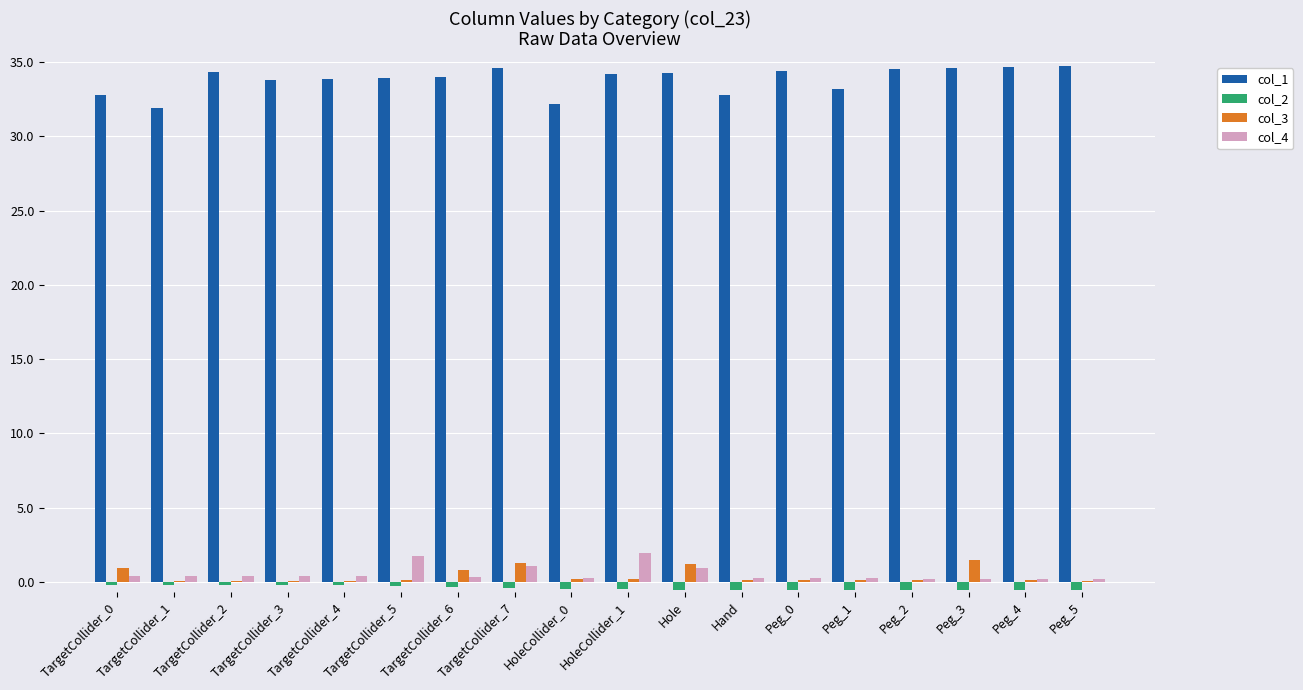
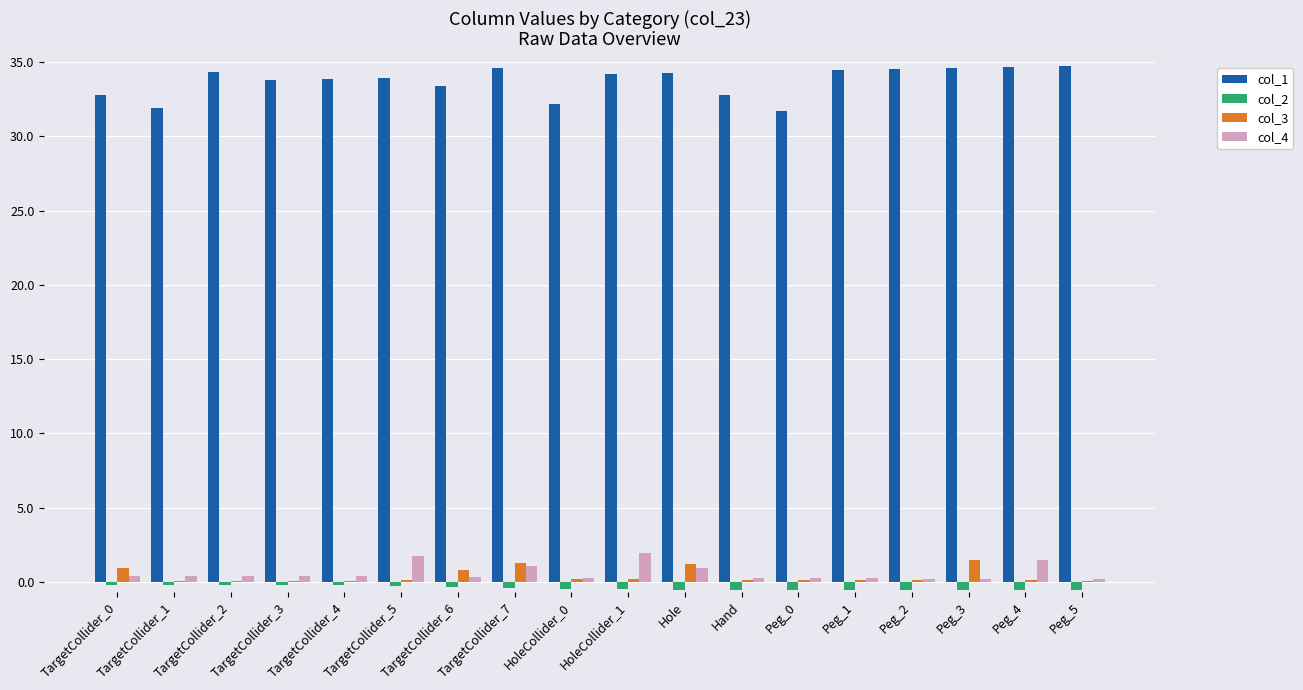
  {
    "col_1": {
      "TargetCollider_0": 32.8,
      "TargetCollider_1": 31.9,
      "TargetCollider_2": 34.4,
      "TargetCollider_3": 33.8,
      "TargetCollider_4": 33.9,
      "TargetCollider_5": 33.9,
-     "TargetCollider_6": 34.0,
+     "TargetCollider_6": 33.4,
      "TargetCollider_7": 34.6,
      "HoleCollider_0": 32.2,
      "HoleCollider_1": 34.2,
      "Hole": 34.3,
      "Hand": 32.8,
-     "Peg_0": 34.4,
-     "Peg_1": 33.2,
+     "Peg_0": 31.7,
+     "Peg_1": 34.5,
      "Peg_2": 34.5,
      "Peg_3": 34.6,
      "Peg_4": 34.7,
      "Peg_5": 34.7
    },
    "col_2": {
      "TargetCollider_0": -0.2,
      "TargetCollider_1": -0.2,
      "TargetCollider_2": -0.2,
      "TargetCollider_3": -0.2,
      "TargetCollider_4": -0.2,
      "TargetCollider_5": -0.3,
      "TargetCollider_6": -0.3,
      "TargetCollider_7": -0.4,
      "HoleCollider_0": -0.5,
      "HoleCollider_1": -0.5,
      "Hole": -0.6,
      "Hand": -0.6,
      "Peg_0": -0.6,
      "Peg_1": -0.6,
      "Peg_2": -0.5,
      "Peg_3": -0.5,
      "Peg_4": -0.5,
      "Peg_5": -0.6
    },
    "col_3": {
      "TargetCollider_0": 0.9,
      "TargetCollider_6": 0.8,
      "TargetCollider_7": 1.3,
      "HoleCollider_0": 0.2,
      "HoleCollider_1": 0.2,
      "Hole": 1.2,
      "Peg_3": 1.5
    },
    "col_4": {
      "TargetCollider_0": 0.4,
      "TargetCollider_1": 0.4,
      "TargetCollider_2": 0.4,
      "TargetCollider_3": 0.4,
      "TargetCollider_4": 0.4,
      "TargetCollider_5": 1.8,
      "TargetCollider_6": 0.3,
      "TargetCollider_7": 1.1,
      "HoleCollider_0": 0.3,
      "HoleCollider_1": 1.9,
      "Hole": 0.9,
      "Hand": 0.2,
      "Peg_0": 0.2,
      "Peg_1": 0.2,
      "Peg_2": 0.2,
      "Peg_3": 0.2,
-     "Peg_4": 0.2,
+     "Peg_4": 1.5,
      "Peg_5": 0.2
    }
  }
